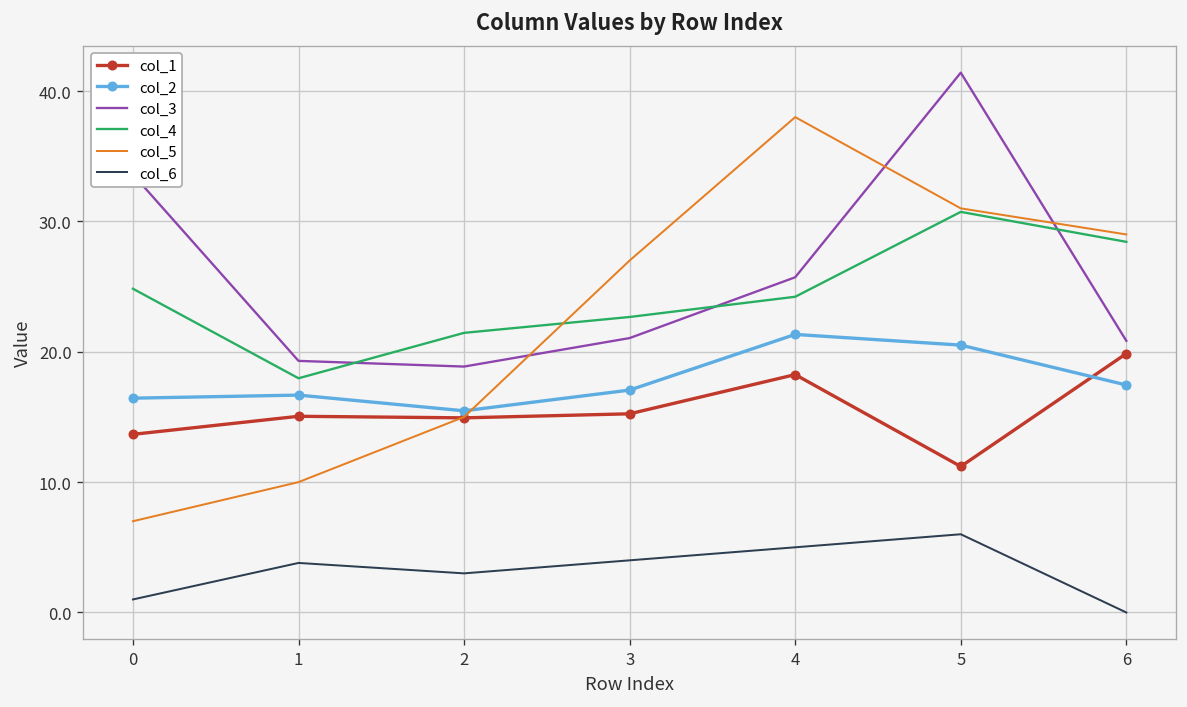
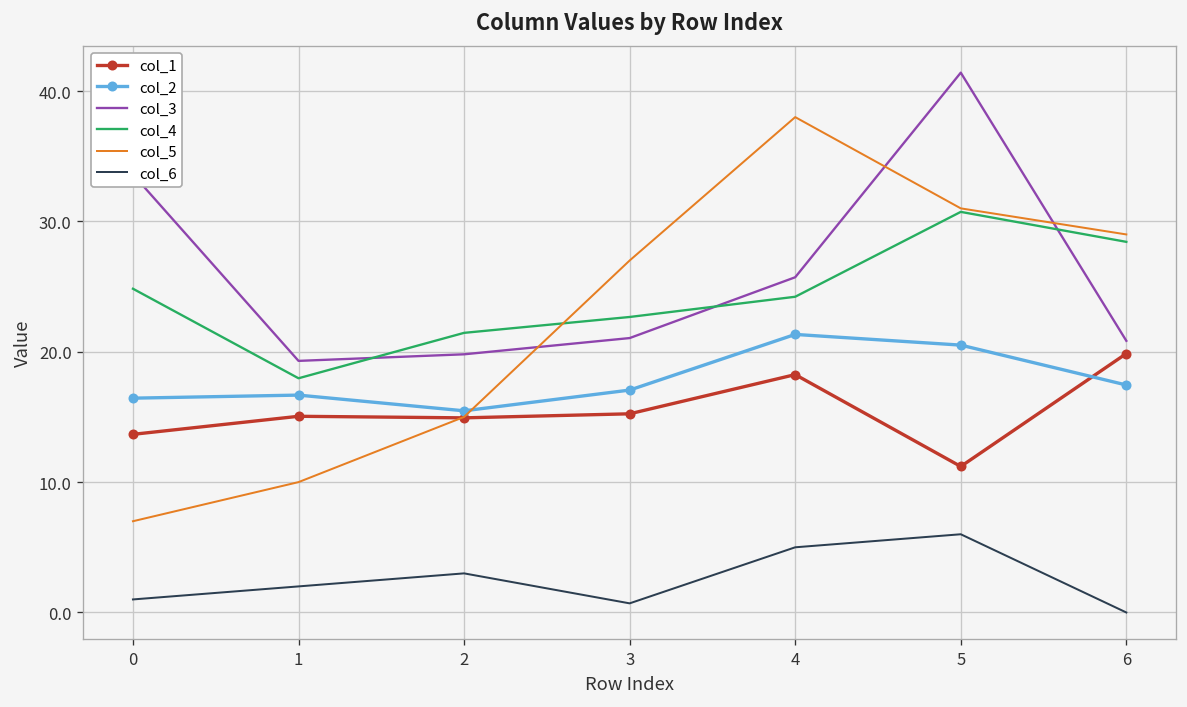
  {
    "col_1": {
      "0": 13.7,
      "1": 15.1,
      "3": 15.2,
      "4": 18.2,
      "5": 11.2,
      "6": 19.9
    },
    "col_2": {
      "0": 16.4,
      "1": 16.7,
      "2": 15.5,
      "3": 17.1,
      "4": 21.3,
      "5": 20.5,
      "6": 17.5
    },
    "col_3": {
      "1": 19.3,
-     "2": 18.9,
+     "2": 19.8,
      "3": 21.1,
      "4": 25.7,
      "5": 41.4,
      "6": 20.8
    },
    "col_4": {
      "0": 24.8,
      "1": 18.0,
      "2": 21.5,
      "3": 22.7,
      "4": 24.2,
      "5": 30.7,
      "6": 28.4
    },
    "col_5": {
      "0": 7.0,
      "1": 10.0,
      "3": 27.0,
      "4": 38.0,
      "5": 31.0,
      "6": 29.0
    },
    "col_6": {
      "0": 1.0,
-     "1": 3.8,
+     "1": 2.0,
      "2": 3.0,
-     "3": 4.0,
+     "3": 0.7,
      "4": 5.0,
      "5": 6.0,
      "6": 0.0
    }
  }
